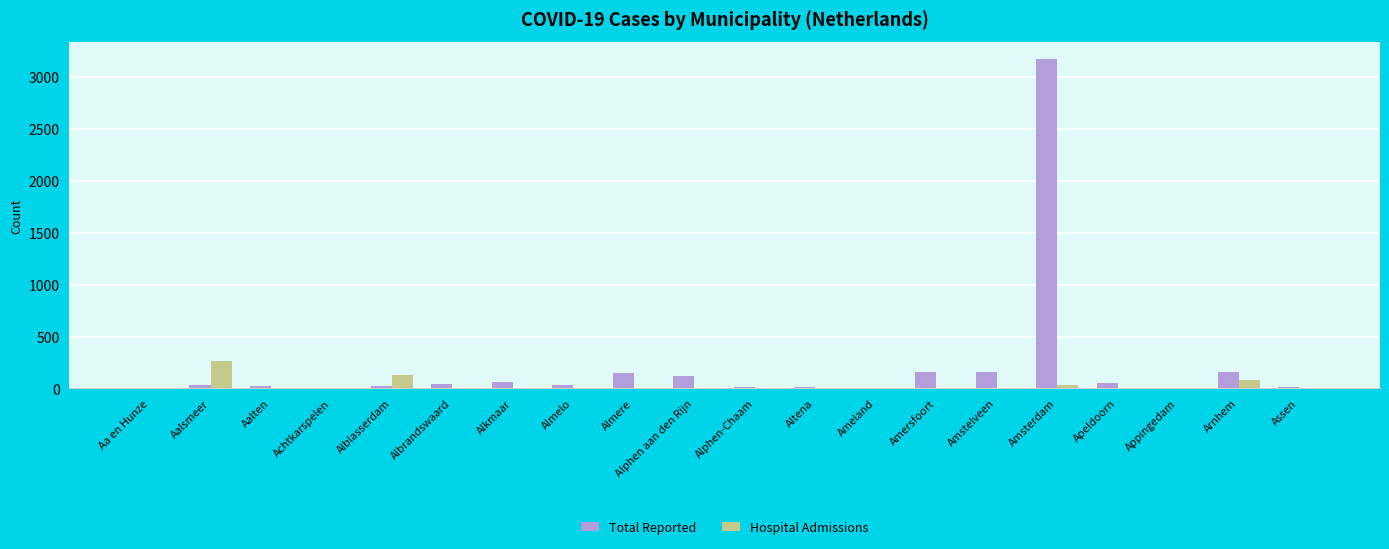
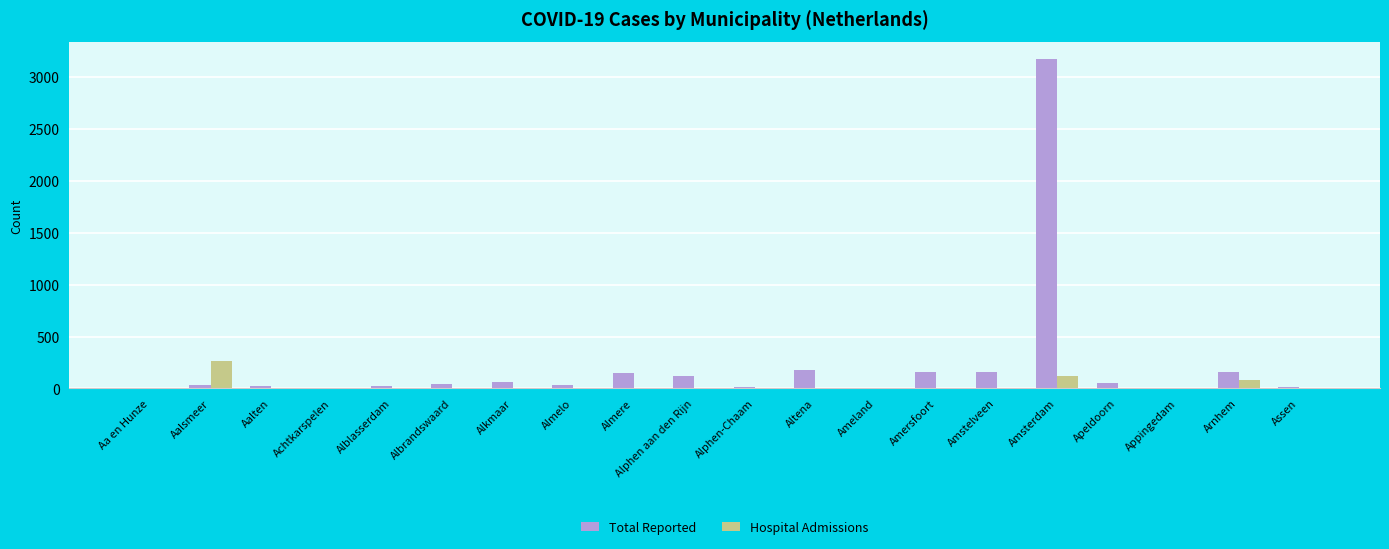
  {
    "Total Reported": {
      "Aalsmeer": 30,
      "Albrandswaard": 40,
      "Alkmaar": 60,
      "Almelo": 30,
      "Almere": 150,
      "Alphen aan den Rijn": 120,
-     "Altena": 20,
+     "Altena": 180,
      "Ameland": 0,
      "Amersfoort": 160,
      "Amstelveen": 160,
      "Amsterdam": 3180,
      "Apeldoorn": 60,
      "Arnhem": 160
    },
    "Hospital Admissions": {
      "Aa en Hunze": 0,
      "Aalsmeer": 270,
      "Aalten": 0,
      "Achtkarspelen": 0,
-     "Alblasserdam": 140,
+     "Alblasserdam": 0,
      "Albrandswaard": 0,
      "Alkmaar": 0,
      "Almelo": 0,
      "Alphen-Chaam": 0,
      "Altena": 0,
      "Ameland": 0,
-     "Amsterdam": 30,
+     "Amsterdam": 120,
      "Apeldoorn": 0,
      "Appingedam": 0,
      "Arnhem": 80,
      "Assen": 0
    }
  }
